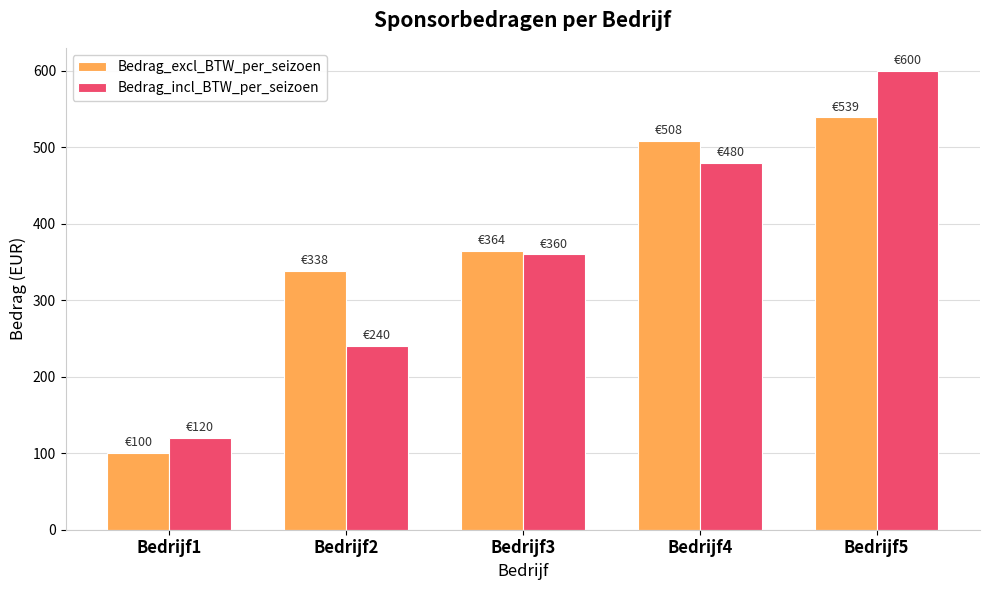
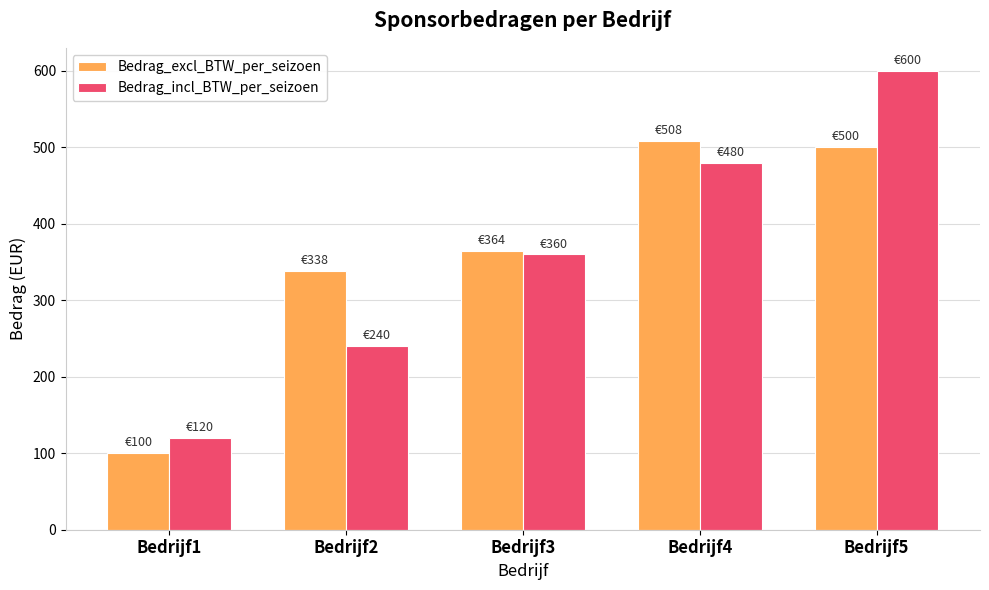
  {
    "Bedrag_excl_BTW_per_seizoen": {
      "Bedrijf1": "€100",
      "Bedrijf2": "€338",
      "Bedrijf3": "€364",
      "Bedrijf4": "€508",
-     "Bedrijf5": "€539"
+     "Bedrijf5": "€500"
    },
    "Bedrag_incl_BTW_per_seizoen": {
      "Bedrijf1": "€120",
      "Bedrijf2": "€240",
      "Bedrijf3": "€360",
      "Bedrijf4": "€480",
      "Bedrijf5": "€600"
    }
  }
